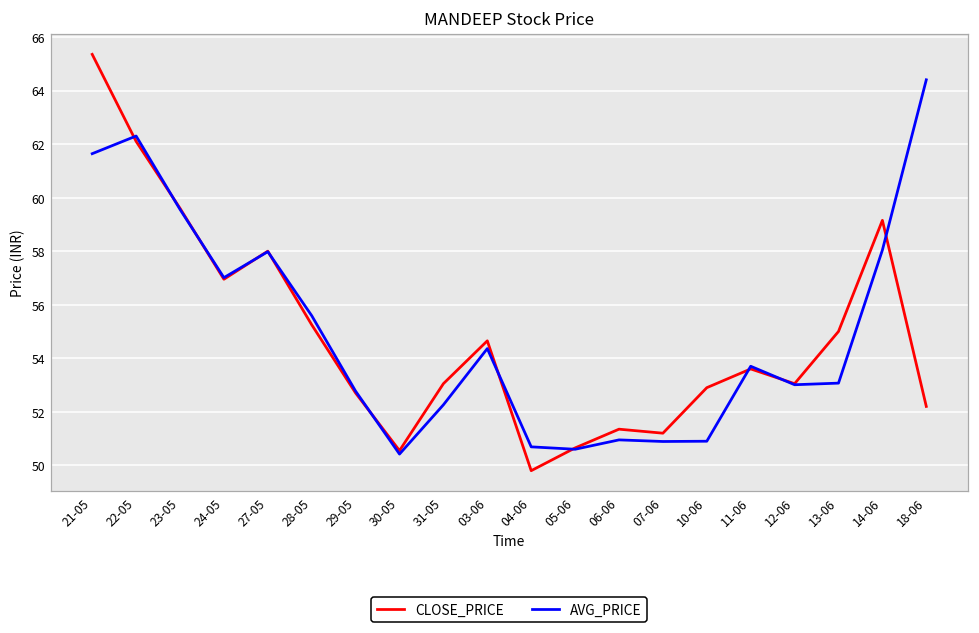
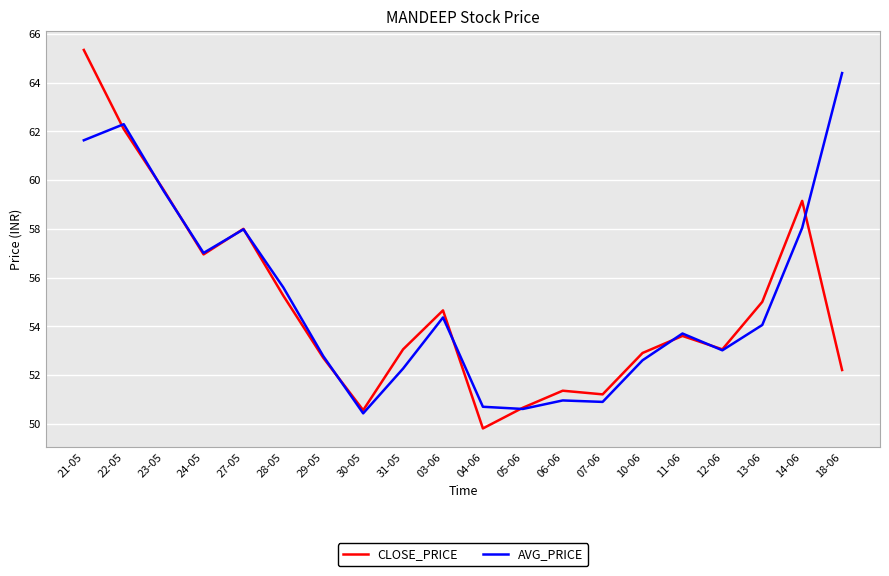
  {
    "CLOSE_PRICE": {
      "21-05": 65.4,
      "22-05": 62.1,
      "28-05": 55.3,
      "30-05": 50.6,
      "31-05": 53.1,
      "03-06": 54.7,
      "04-06": 49.8,
      "06-06": 51.4,
      "07-06": 51.2,
      "10-06": 52.9,
      "13-06": 55.0,
      "14-06": 59.2,
      "18-06": 52.2
    },
    "AVG_PRICE": {
      "21-05": 61.6,
      "22-05": 62.3,
      "28-05": 55.6,
      "30-05": 50.4,
      "31-05": 52.3,
      "03-06": 54.4,
      "04-06": 50.7,
      "06-06": 51.0,
      "07-06": 50.9,
-     "10-06": 50.9,
-     "13-06": 53.1,
+     "10-06": 52.6,
+     "13-06": 54.1,
      "14-06": 58.0,
      "18-06": 64.4
    }
  }
